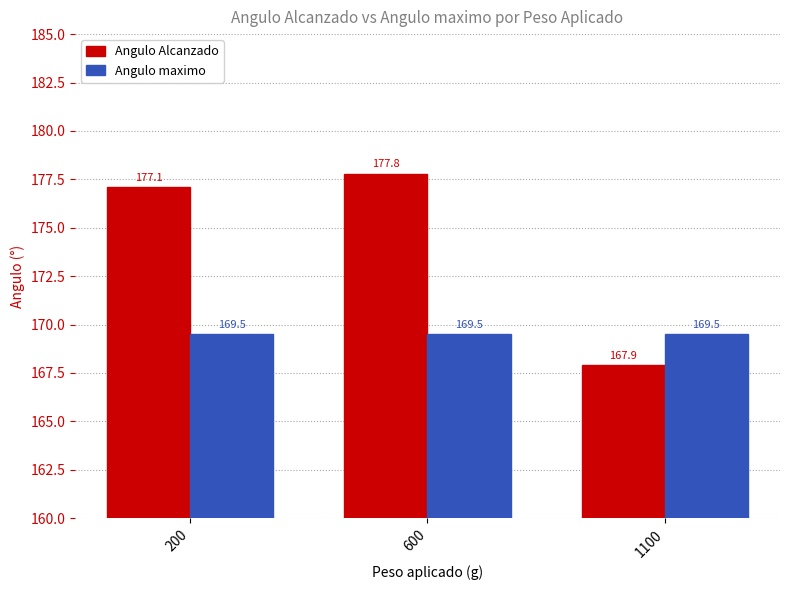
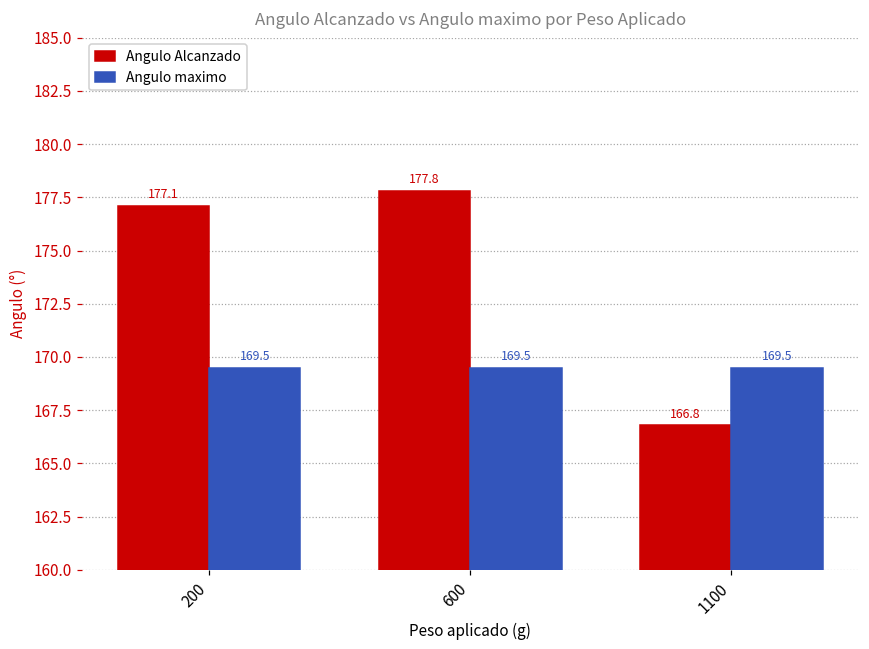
  {
    "Angulo Alcanzado": {
      "200": 177.1,
      "600": 177.8,
-     "1100": 167.9
+     "1100": 166.8
    },
    "Angulo maximo": {
      "200": 169.5,
      "600": 169.5,
      "1100": 169.5
    }
  }
